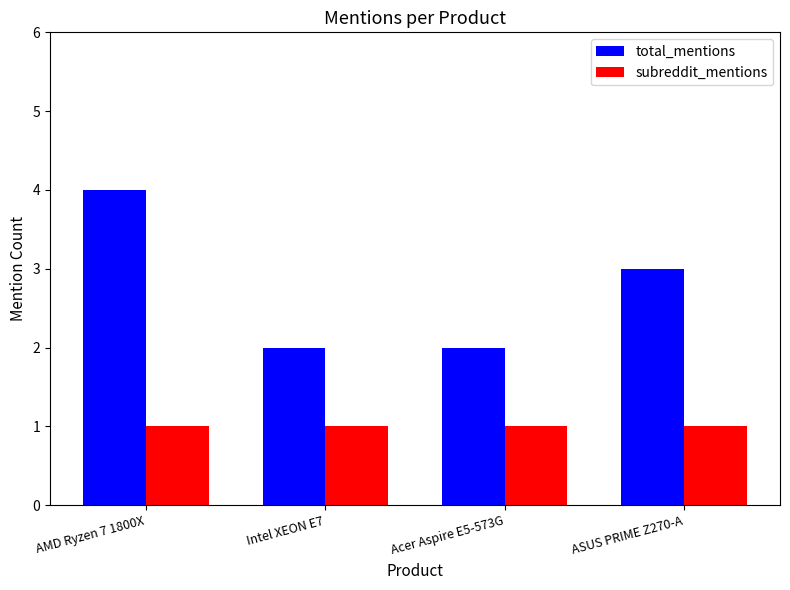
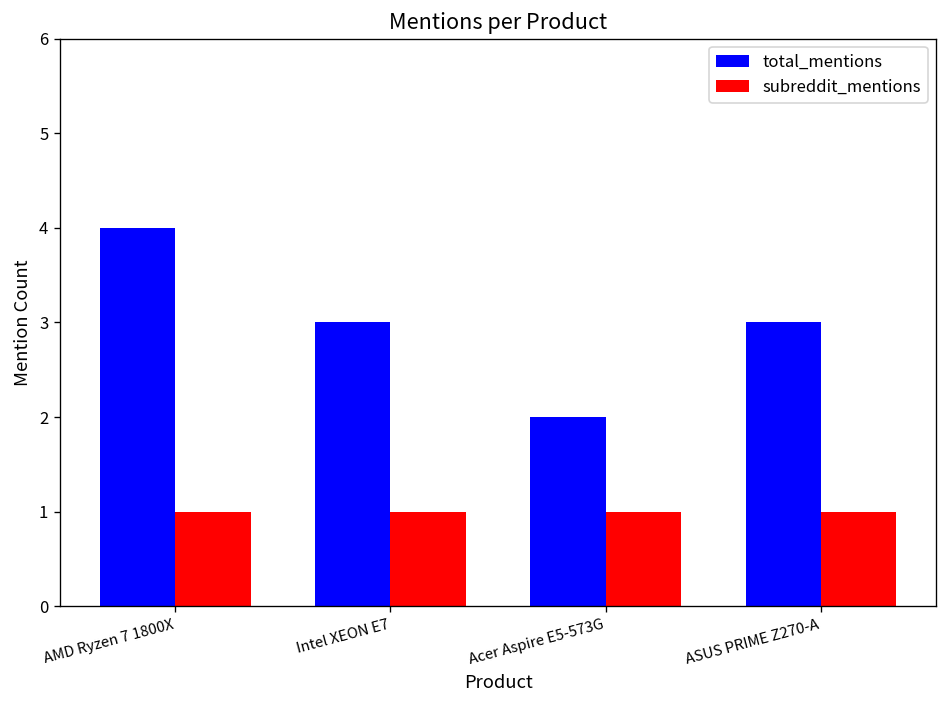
  {
    "total_mentions": {
      "AMD Ryzen 7 1800X": 4,
-     "Intel XEON E7": 2,
+     "Intel XEON E7": 3,
      "Acer Aspire E5-573G": 2,
      "ASUS PRIME Z270-A": 3
    },
    "subreddit_mentions": {
      "AMD Ryzen 7 1800X": 1,
      "Intel XEON E7": 1,
      "Acer Aspire E5-573G": 1,
      "ASUS PRIME Z270-A": 1
    }
  }
